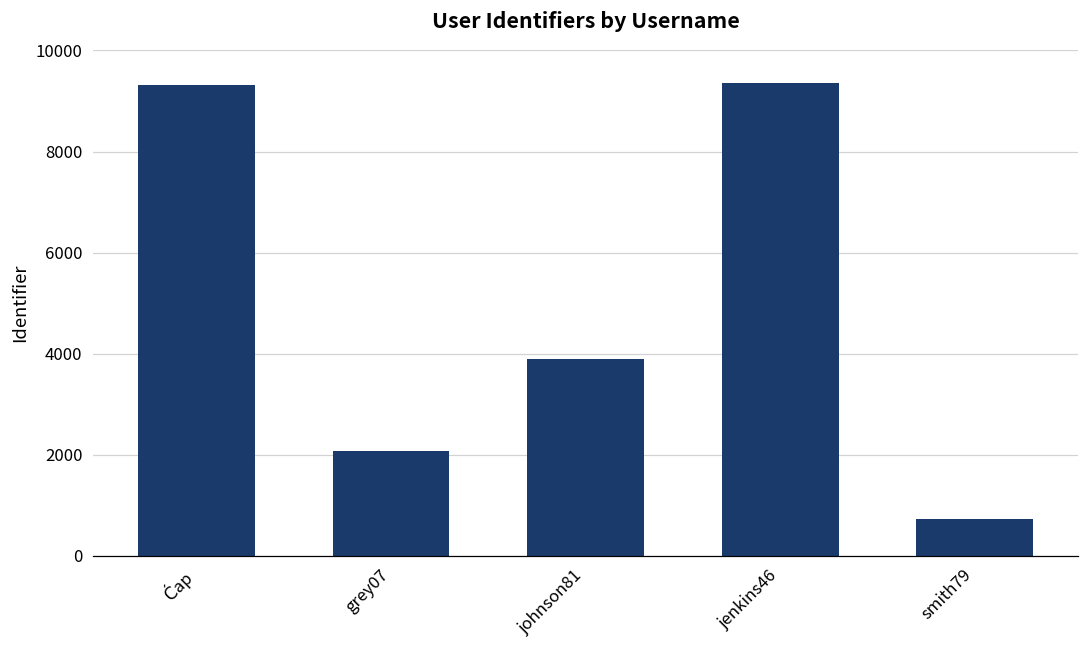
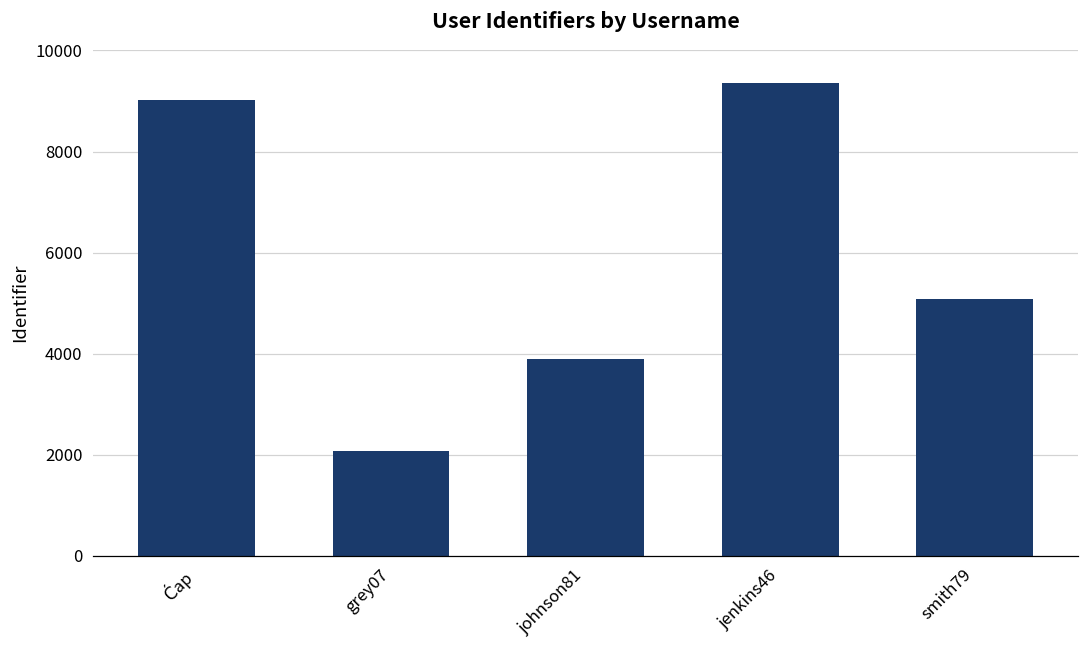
  {
-   "Ćap": 9300,
+   "Ćap": 9000,
    "grey07": 2100,
    "johnson81": 3900,
    "jenkins46": 9300,
-   "smith79": 700
+   "smith79": 5100
  }
